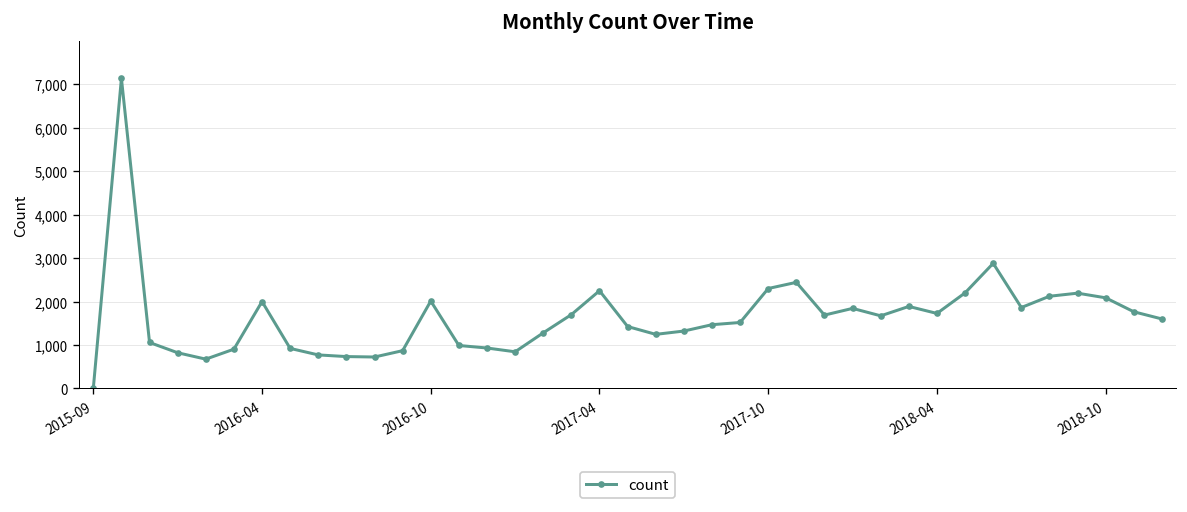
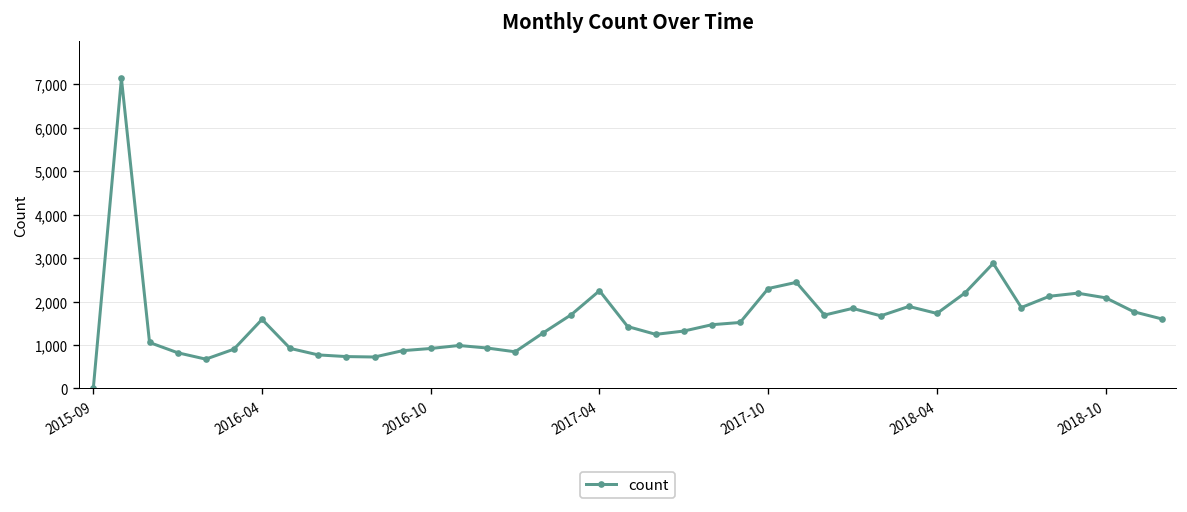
  {
    "2015-09": "0",
-   "2016-04": "2,000",
-   "2016-10": "2,000",
+   "2016-04": "1,600",
+   "2016-10": "900",
    "2017-04": "2,200",
    "2017-10": "2,300",
    "2018-04": "1,700",
    "2018-10": "2,100"
  }
